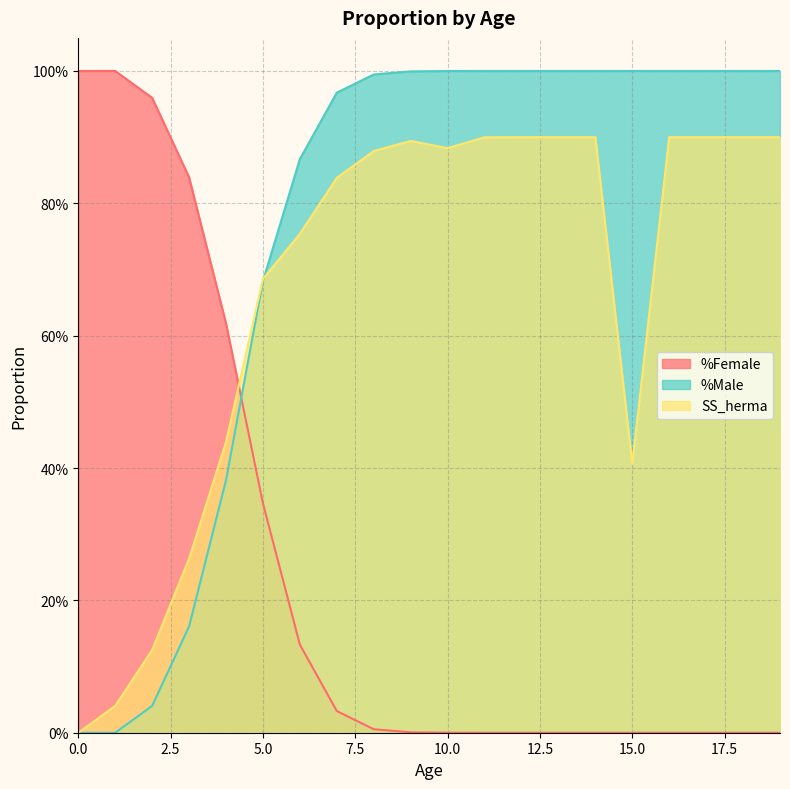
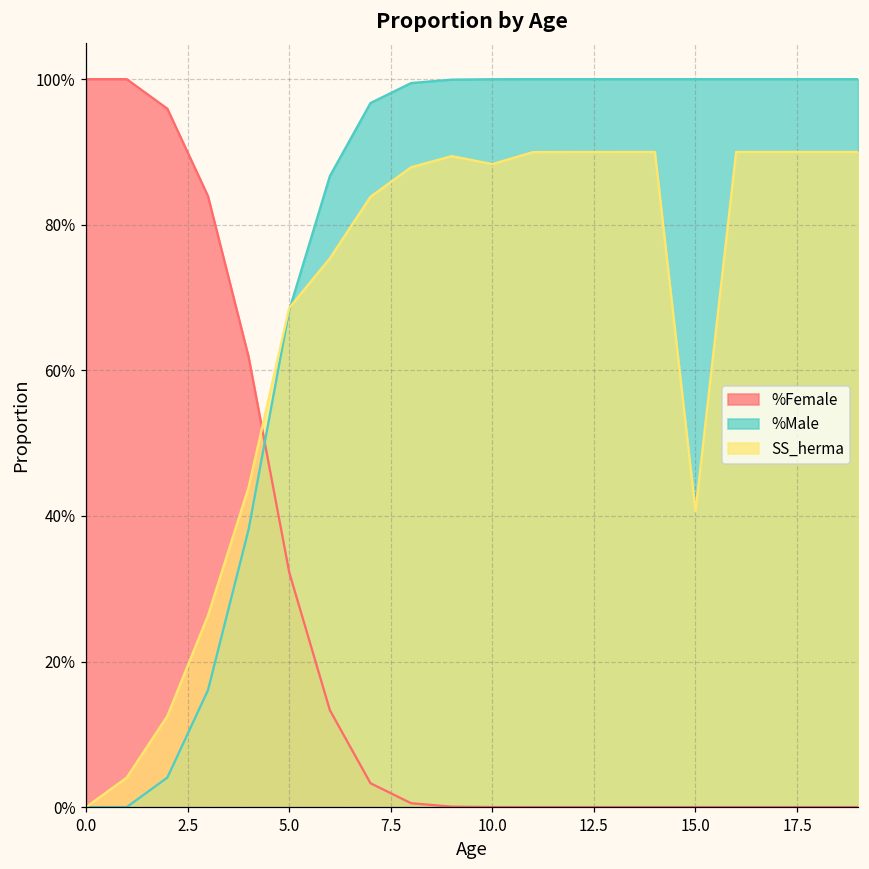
  {
    "%Female": {
      "0.0": "100%",
-     "5.0": "35%",
+     "5.0": "32%",
      "10.0": "0%",
      "15.0": "0%"
    },
    "%Male": {
      "10.0": "100%",
      "15.0": "100%"
    },
    "SS_herma": {
      "10.0": "88%",
      "15.0": "41%"
    }
  }
